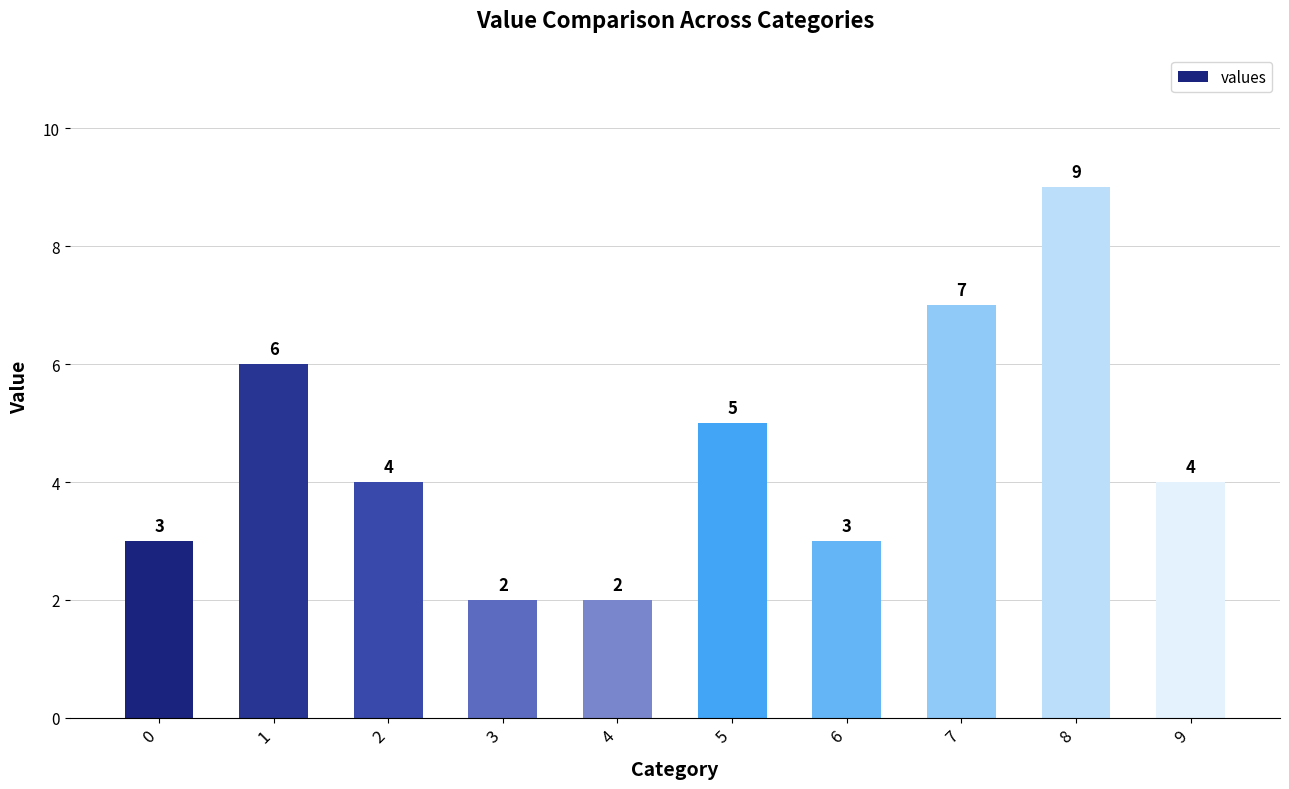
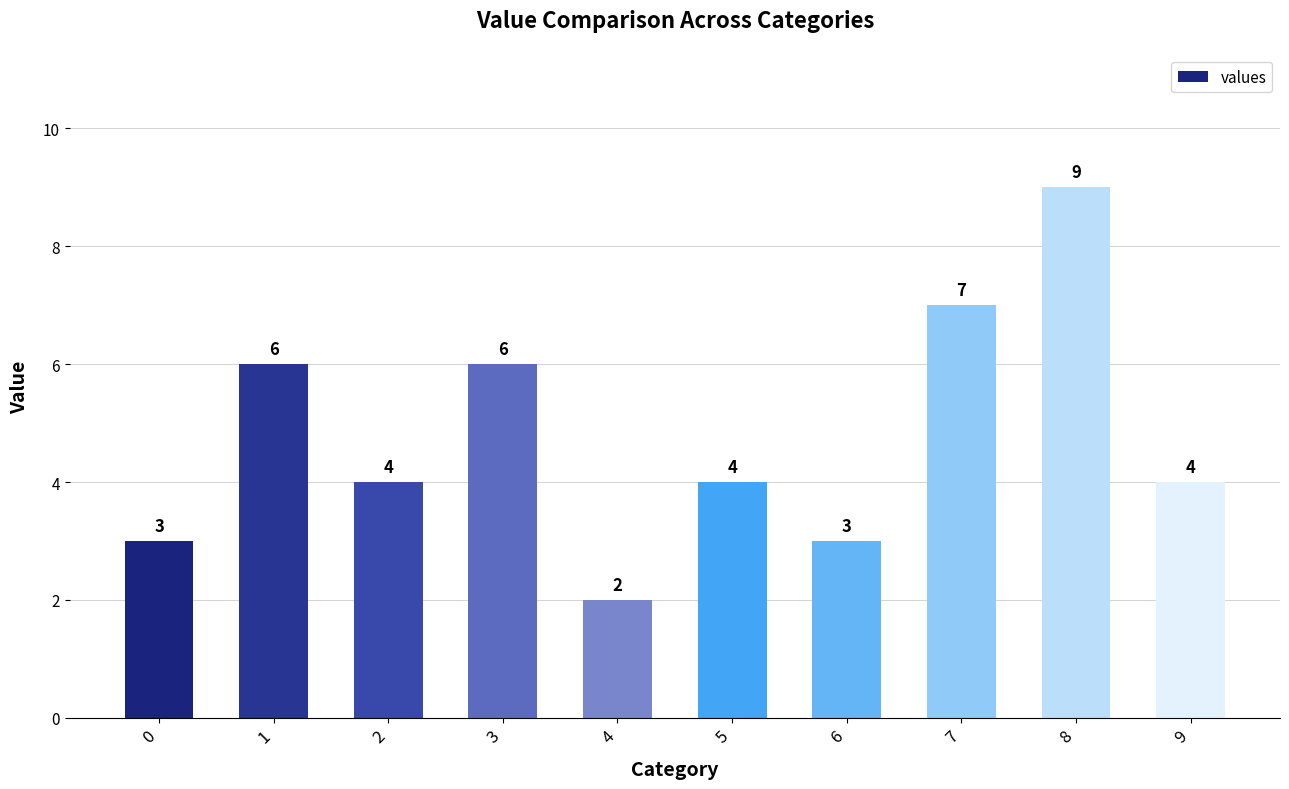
  {
    "0": 3,
    "1": 6,
    "2": 4,
-   "3": 2,
+   "3": 6,
    "4": 2,
-   "5": 5,
+   "5": 4,
    "6": 3,
    "7": 7,
    "8": 9,
    "9": 4
  }
